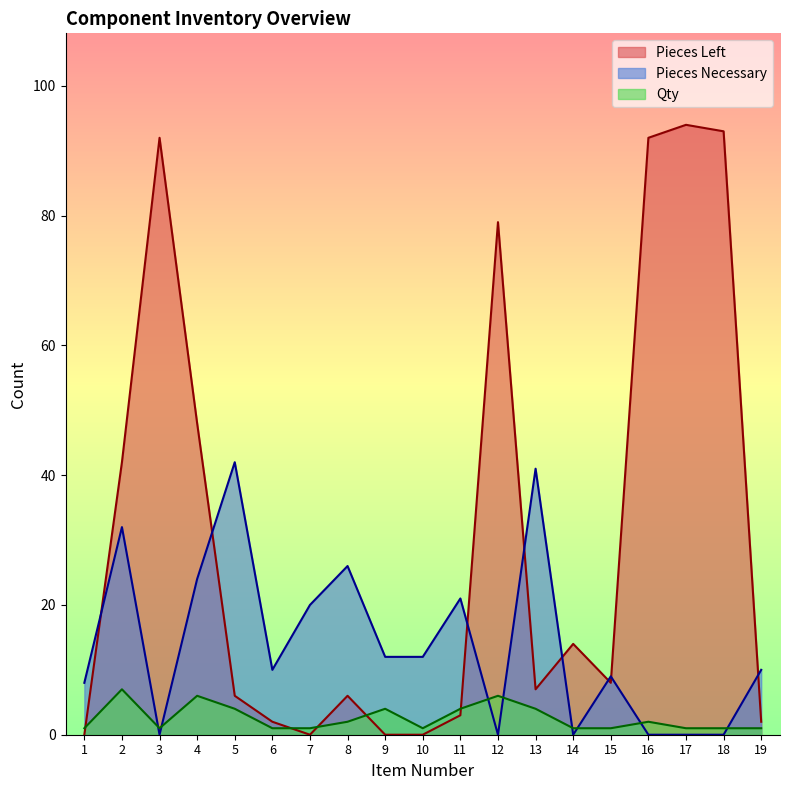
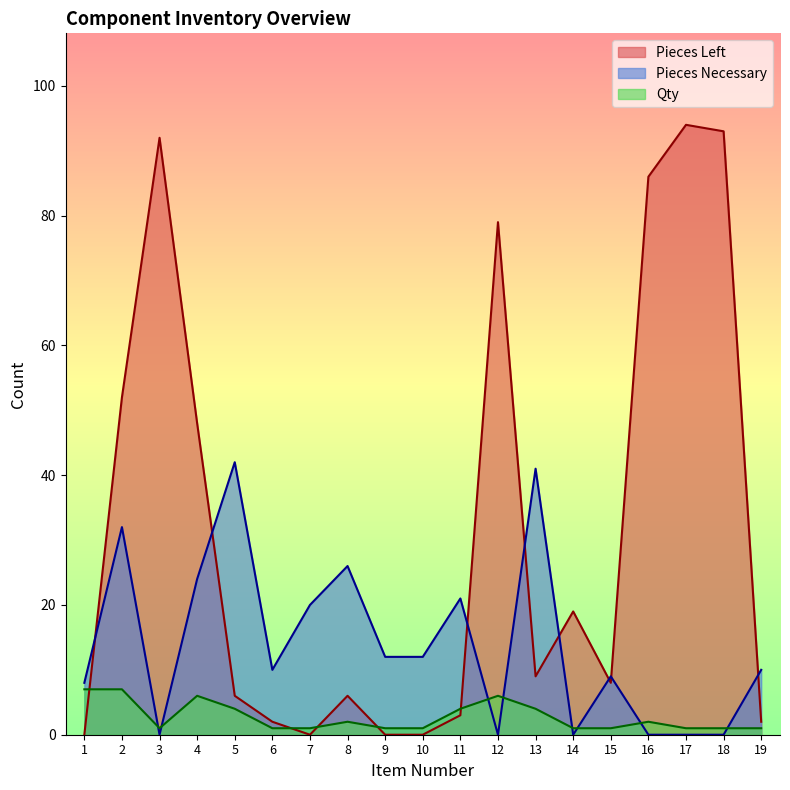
  {
    "Pieces Left": {
      "1": 0,
-     "2": 42,
+     "2": 52,
      "3": 92,
      "4": 48,
      "5": 6,
      "6": 2,
      "7": 0,
      "8": 6,
      "9": 0,
      "10": 0,
      "11": 3,
      "12": 79,
-     "13": 7,
-     "14": 14,
+     "13": 9,
+     "14": 19,
      "15": 8,
-     "16": 92,
+     "16": 86,
      "17": 94,
      "18": 93,
      "19": 2
    },
    "Pieces Necessary": {
      "1": 8,
      "2": 32,
      "3": 0,
      "4": 24,
      "5": 42,
      "6": 10,
      "7": 20,
      "8": 26,
      "9": 12,
      "10": 12,
      "11": 21,
      "12": 0,
      "13": 41,
      "14": 0,
      "15": 9,
      "16": 0,
      "17": 0,
      "18": 0,
      "19": 10
    },
    "Qty": {
-     "1": 1,
+     "1": 7,
      "2": 7,
      "3": 1,
      "4": 6,
      "5": 4,
      "6": 1,
      "7": 1,
      "8": 2,
-     "9": 4,
+     "9": 1,
      "10": 1,
      "11": 4,
      "12": 6,
      "13": 4,
      "14": 1,
      "15": 1,
      "16": 2,
      "17": 1,
      "18": 1,
      "19": 1
    }
  }
